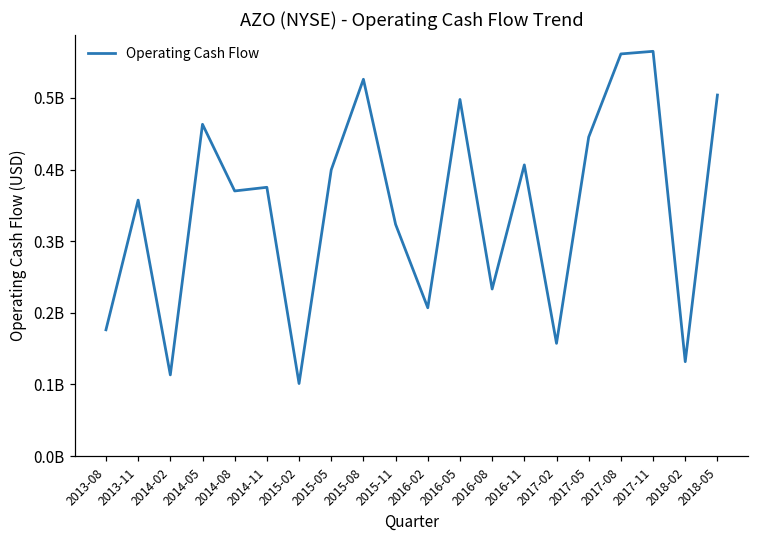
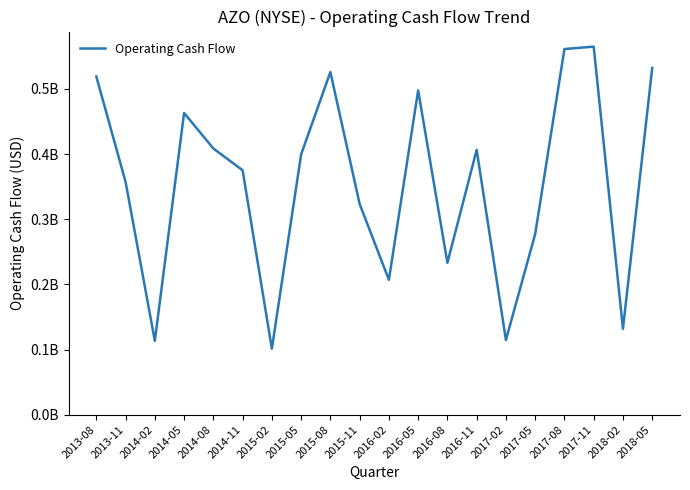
  {
-   "2013-08": 180000000,
+   "2013-08": 520000000,
    "2013-11": 360000000,
    "2014-02": 110000000,
    "2014-05": 460000000,
-   "2014-08": 370000000,
+   "2014-08": 410000000,
    "2014-11": 380000000,
    "2015-02": 100000000,
    "2015-05": 400000000,
    "2015-08": 530000000,
    "2015-11": 320000000,
    "2016-02": 210000000,
    "2016-05": 500000000,
    "2016-08": 230000000,
    "2016-11": 410000000,
-   "2017-02": 160000000,
-   "2017-05": 450000000,
+   "2017-02": 110000000,
+   "2017-05": 280000000,
    "2017-08": 560000000,
    "2017-11": 570000000,
    "2018-02": 130000000,
-   "2018-05": 500000000
+   "2018-05": 530000000
  }
